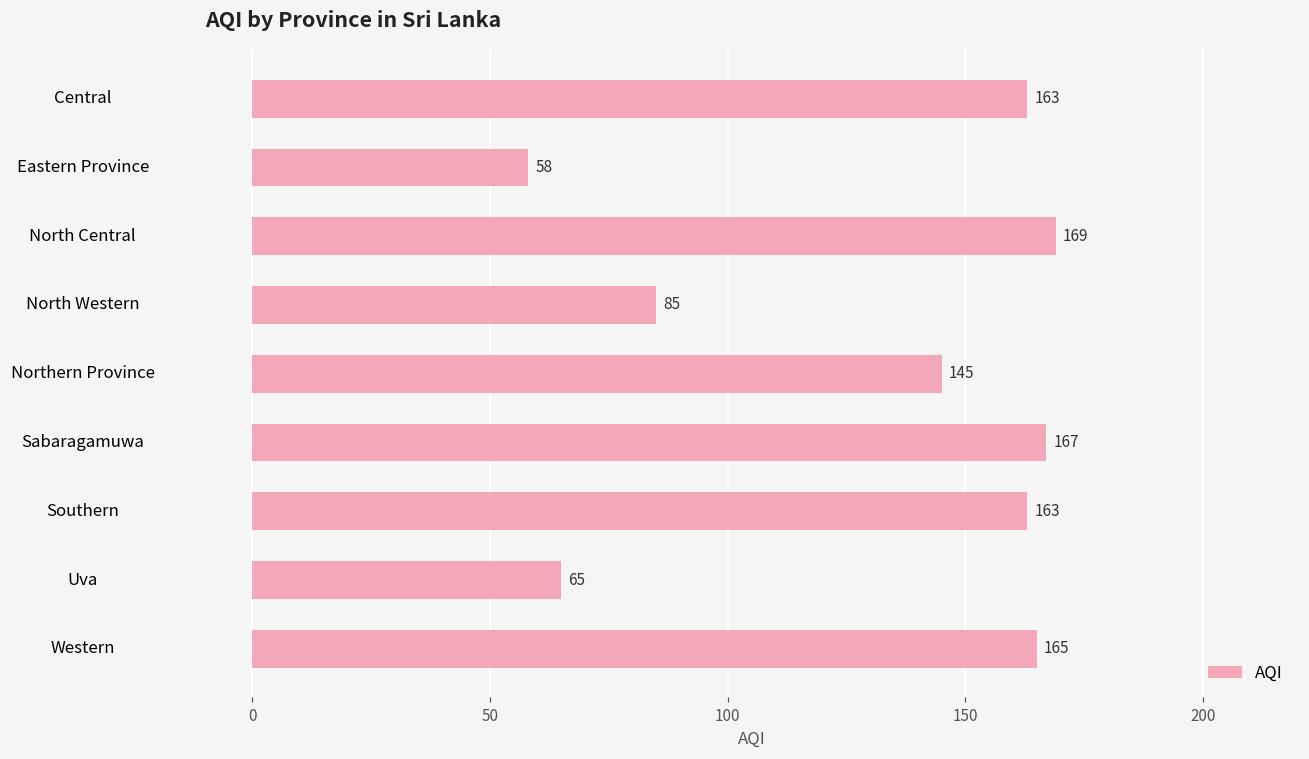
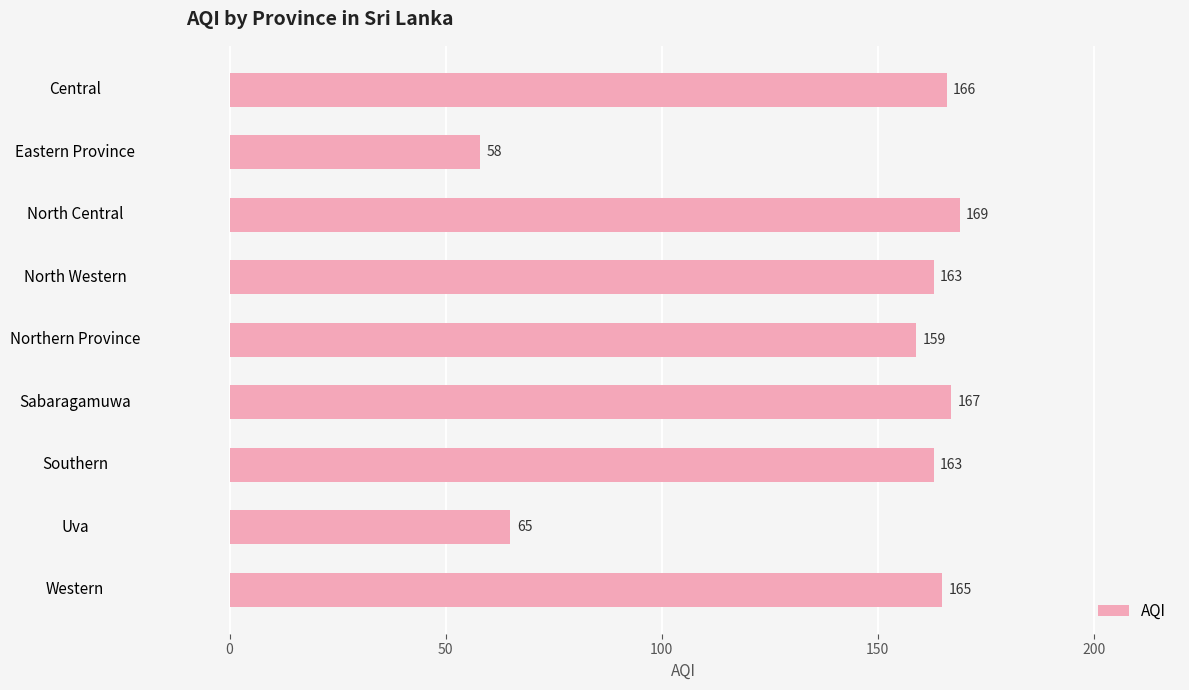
  {
-   "Central": 163,
+   "Central": 166,
    "Eastern Province": 58,
    "North Central": 169,
-   "North Western": 85,
-   "Northern Province": 145,
+   "North Western": 163,
+   "Northern Province": 159,
    "Sabaragamuwa": 167,
    "Southern": 163,
    "Uva": 65,
    "Western": 165
  }
